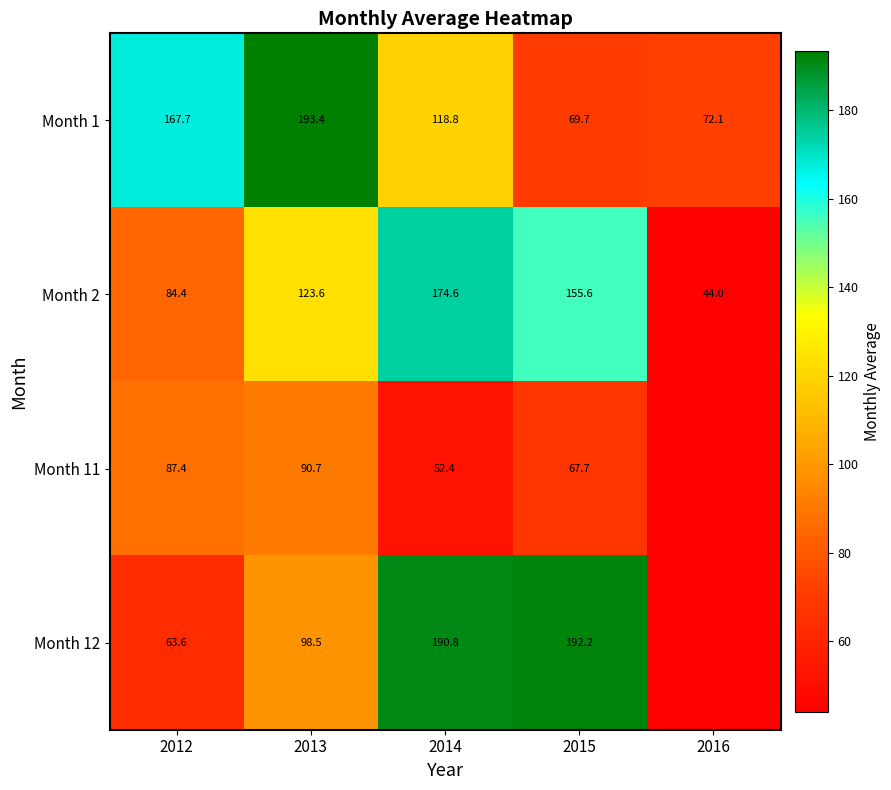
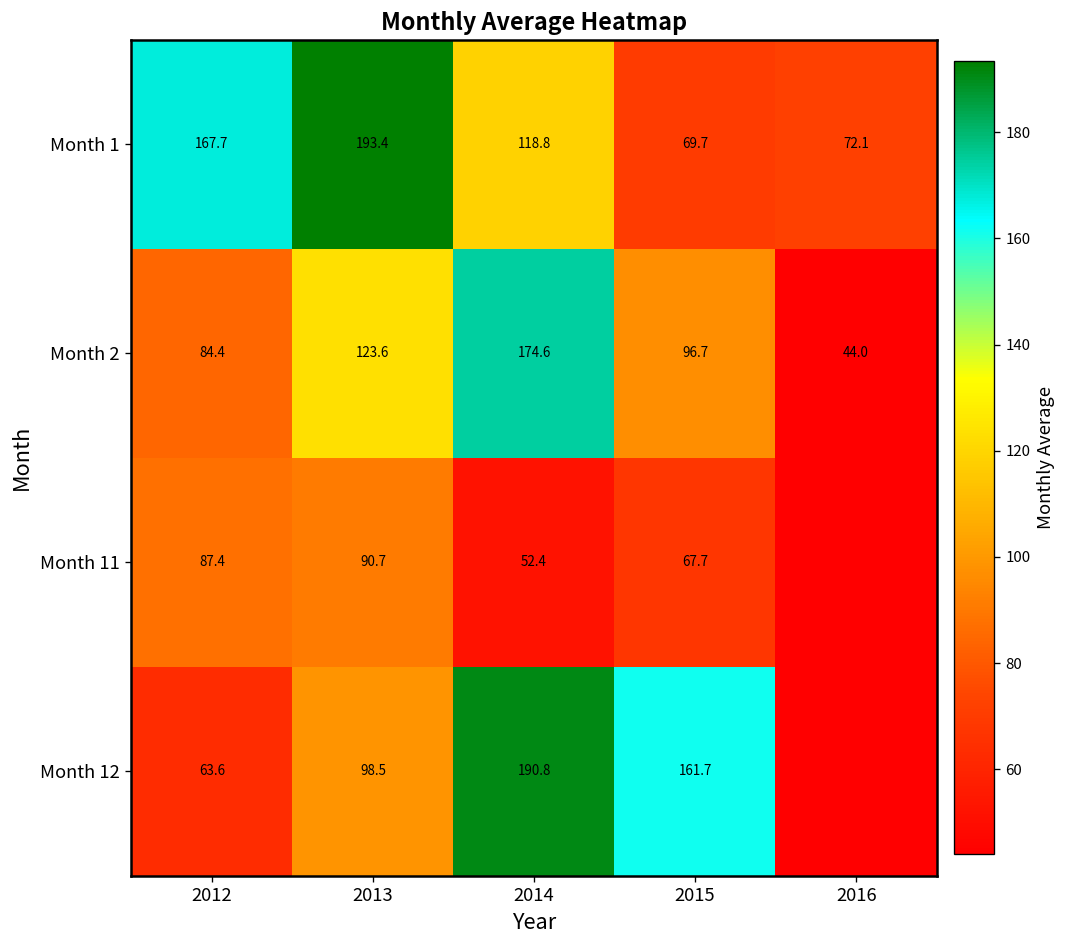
  {
    "Month 1": {
      "2012": 167.7,
      "2013": 193.4,
      "2014": 118.8,
      "2015": 69.7,
      "2016": 72.1
    },
    "Month 2": {
      "2012": 84.4,
      "2013": 123.6,
      "2014": 174.6,
-     "2015": 155.6,
+     "2015": 96.7,
      "2016": 44.0
    },
    "Month 11": {
      "2012": 87.4,
      "2013": 90.7,
      "2014": 52.4,
      "2015": 67.7
    },
    "Month 12": {
      "2012": 63.6,
      "2013": 98.5,
      "2014": 190.8,
-     "2015": 192.2
+     "2015": 161.7
    }
  }
